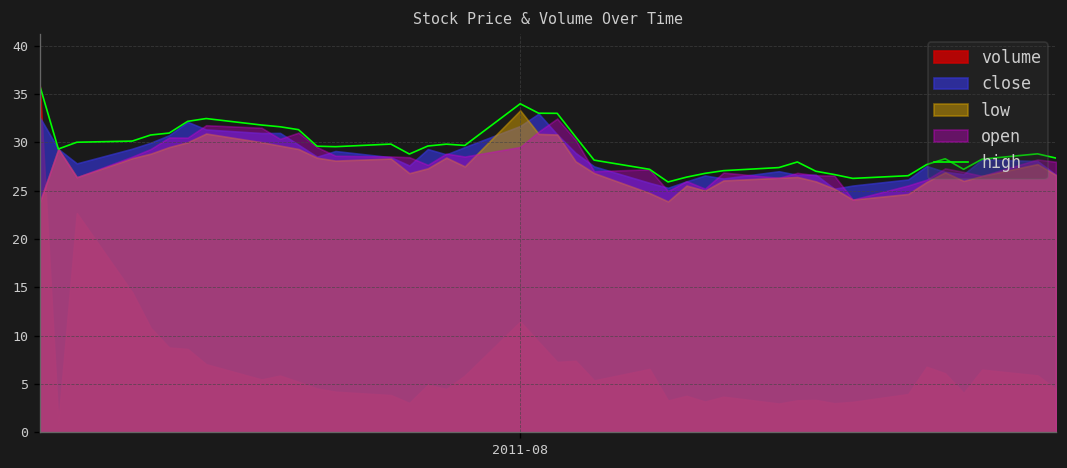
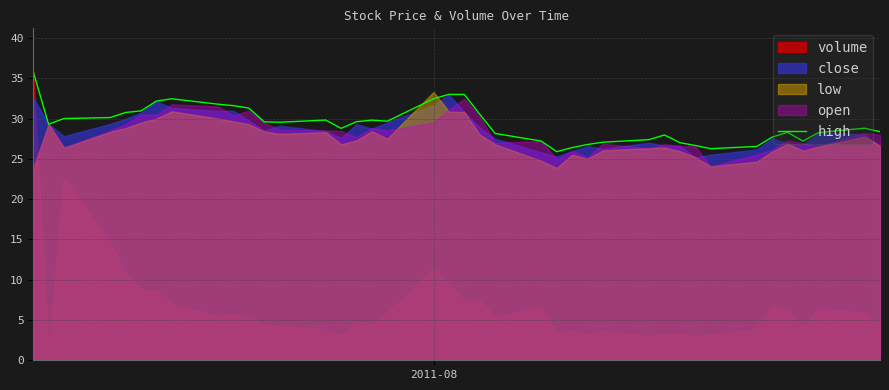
  {
    "high": {
-     "2011-08": 34
+     "2011-08": 32
    },
    "volume": {
      "2011-08": 11
    },
    "close": {
      "2011-08": 32
    },
    "low": {
      "2011-08": 33
    },
    "open": {
      "2011-08": 30
    }
  }
